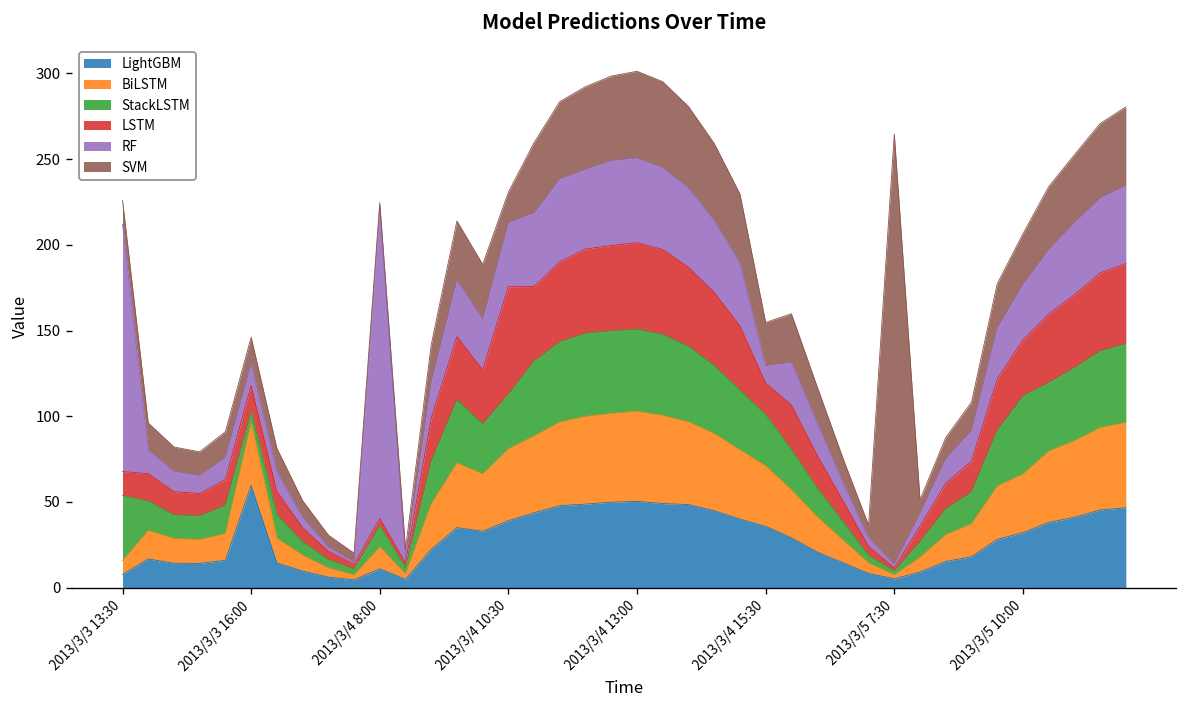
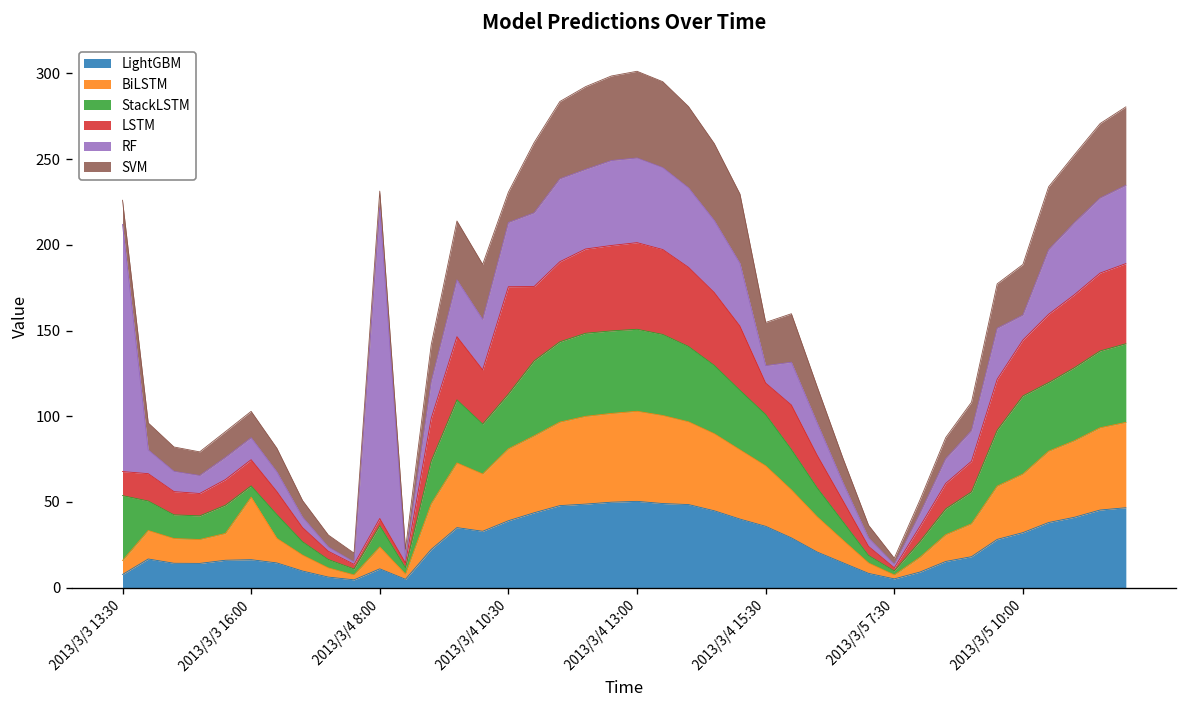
  {
    "LightGBM": {
      "2013/3/3 13:30": 8,
-     "2013/3/3 16:00": 60,
+     "2013/3/3 16:00": 16,
      "2013/3/4 8:00": 11,
      "2013/3/4 10:30": 39,
      "2013/3/4 13:00": 50,
      "2013/3/4 15:30": 36,
      "2013/3/5 7:30": 5,
      "2013/3/5 10:00": 32
    },
    "BiLSTM": {
      "2013/3/3 13:30": 8,
      "2013/3/3 16:00": 36,
      "2013/3/4 8:00": 13,
      "2013/3/4 10:30": 42,
      "2013/3/4 13:00": 53,
      "2013/3/4 15:30": 35,
      "2013/3/5 7:30": 2,
      "2013/3/5 10:00": 34
    },
    "StackLSTM": {
      "2013/3/3 13:30": 38,
      "2013/3/3 16:00": 7,
      "2013/3/4 8:00": 12,
      "2013/3/4 10:30": 32,
      "2013/3/4 13:00": 48,
      "2013/3/4 15:30": 30,
      "2013/3/5 7:30": 2,
      "2013/3/5 10:00": 46
    },
    "LSTM": {
      "2013/3/3 13:30": 14,
      "2013/3/3 16:00": 15,
      "2013/3/4 8:00": 4,
      "2013/3/4 10:30": 63,
      "2013/3/4 13:00": 51,
      "2013/3/4 15:30": 18,
      "2013/3/5 7:30": 2,
      "2013/3/5 10:00": 33
    },
    "RF": {
      "2013/3/3 13:30": 144,
      "2013/3/3 16:00": 13,
      "2013/3/4 8:00": 181,
      "2013/3/4 10:30": 37,
      "2013/3/4 13:00": 49,
      "2013/3/4 15:30": 10,
      "2013/3/5 7:30": 2,
-     "2013/3/5 10:00": 32
+     "2013/3/5 10:00": 15
    },
    "SVM": {
      "2013/3/3 13:30": 14,
      "2013/3/3 16:00": 15,
-     "2013/3/4 8:00": 3,
+     "2013/3/4 8:00": 10,
      "2013/3/4 10:30": 18,
      "2013/3/4 13:00": 51,
      "2013/3/4 15:30": 25,
-     "2013/3/5 7:30": 251,
+     "2013/3/5 7:30": 3,
      "2013/3/5 10:00": 30
    }
  }
